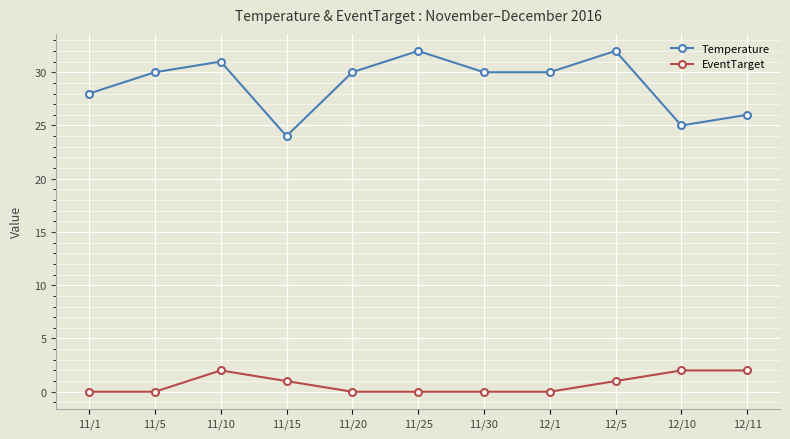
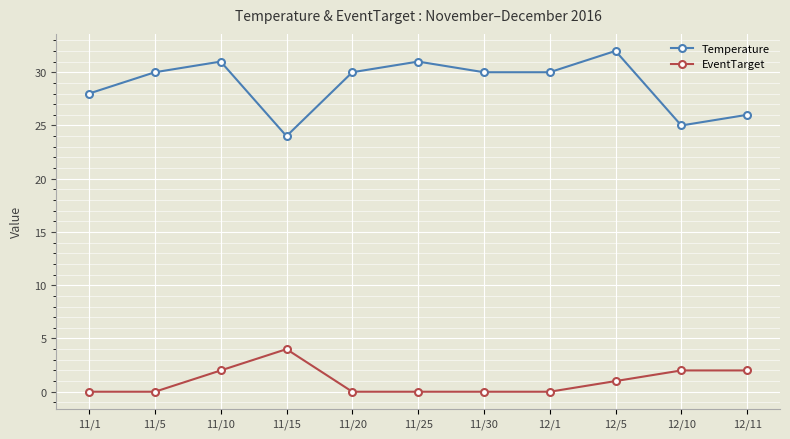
  {
    "Temperature": {
      "11/1": 28,
      "11/5": 30,
      "11/10": 31,
      "11/15": 24,
      "11/20": 30,
-     "11/25": 32,
+     "11/25": 31,
      "11/30": 30,
      "12/1": 30,
      "12/5": 32,
      "12/10": 25,
      "12/11": 26
    },
    "EventTarget": {
      "11/1": 0,
      "11/5": 0,
      "11/10": 2,
-     "11/15": 1,
+     "11/15": 4,
      "11/20": 0,
      "11/25": 0,
      "11/30": 0,
      "12/1": 0,
      "12/5": 1,
      "12/10": 2,
      "12/11": 2
    }
  }
